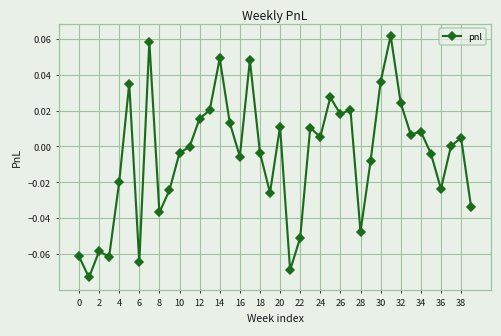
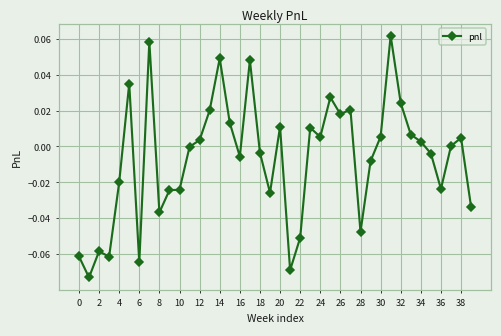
  {
    "0": -0.061,
    "2": -0.058,
    "4": -0.020,
    "6": -0.065,
    "8": -0.037,
-   "10": -0.004,
-   "12": 0.016,
+   "10": -0.024,
+   "12": 0.004,
    "14": 0.049,
    "16": -0.006,
    "18": -0.003,
    "20": 0.011,
    "22": -0.051,
    "24": 0.005,
    "26": 0.018,
    "28": -0.048,
-   "30": 0.036,
+   "30": 0.005,
    "32": 0.024,
-   "34": 0.008,
+   "34": 0.003,
    "36": -0.024,
    "38": 0.005
  }
